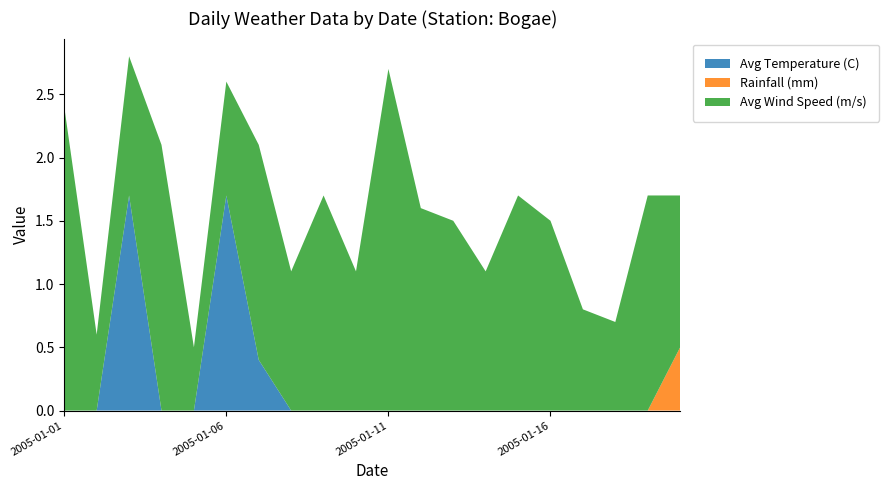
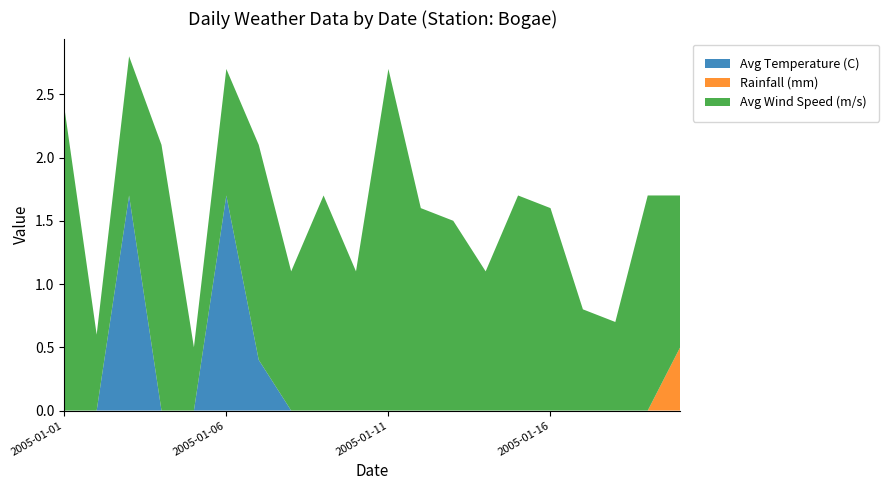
  {
    "Avg Wind Speed (m/s)": {
      "2005-01-01": 2.4,
-     "2005-01-06": 0.9,
+     "2005-01-06": 1.0,
      "2005-01-11": 2.7,
-     "2005-01-16": 1.5
+     "2005-01-16": 1.6
    }
  }
